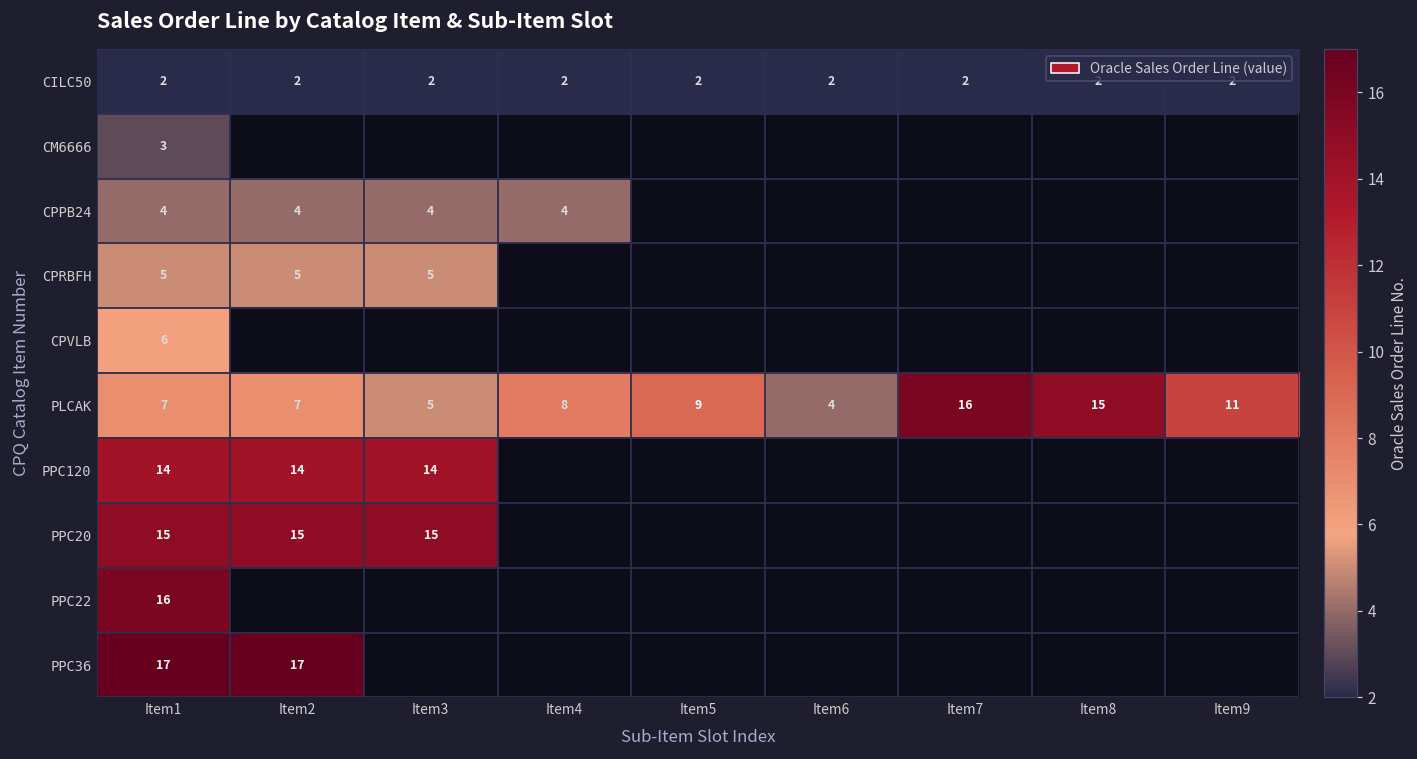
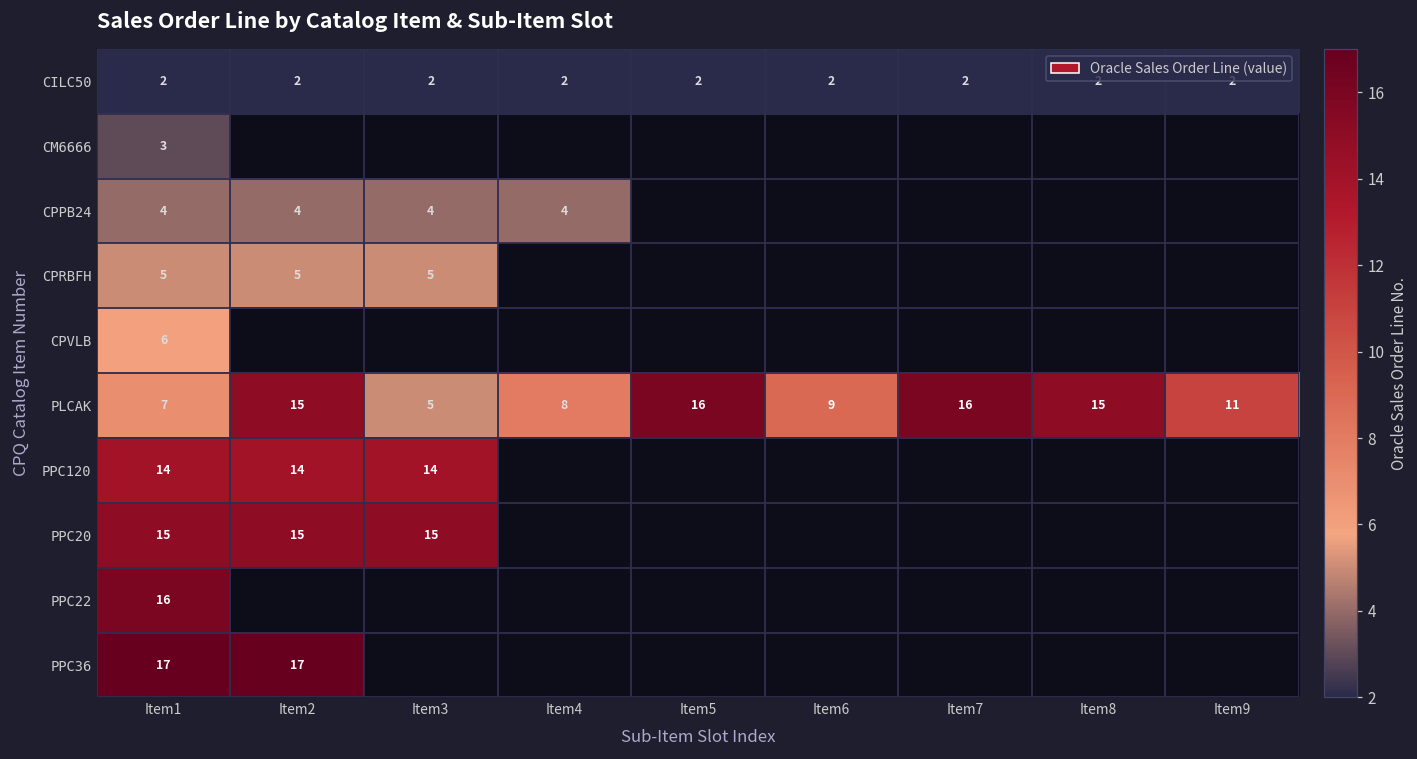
  {
    "CILC50": {
      "Item1": 2,
      "Item2": 2,
      "Item3": 2,
      "Item4": 2,
      "Item5": 2,
      "Item6": 2,
      "Item7": 2
    },
    "CM6666": {
      "Item1": 3
    },
    "CPPB24": {
      "Item1": 4,
      "Item2": 4,
      "Item3": 4,
      "Item4": 4
    },
    "CPRBFH": {
      "Item1": 5,
      "Item2": 5,
      "Item3": 5
    },
    "CPVLB": {
      "Item1": 6
    },
    "PLCAK": {
      "Item1": 7,
-     "Item2": 7,
+     "Item2": 15,
      "Item3": 5,
      "Item4": 8,
-     "Item5": 9,
-     "Item6": 4,
+     "Item5": 16,
+     "Item6": 9,
      "Item7": 16,
      "Item8": 15,
      "Item9": 11
    },
    "PPC120": {
      "Item1": 14,
      "Item2": 14,
      "Item3": 14
    },
    "PPC20": {
      "Item1": 15,
      "Item2": 15,
      "Item3": 15
    },
    "PPC22": {
      "Item1": 16
    },
    "PPC36": {
      "Item1": 17,
      "Item2": 17
    }
  }
